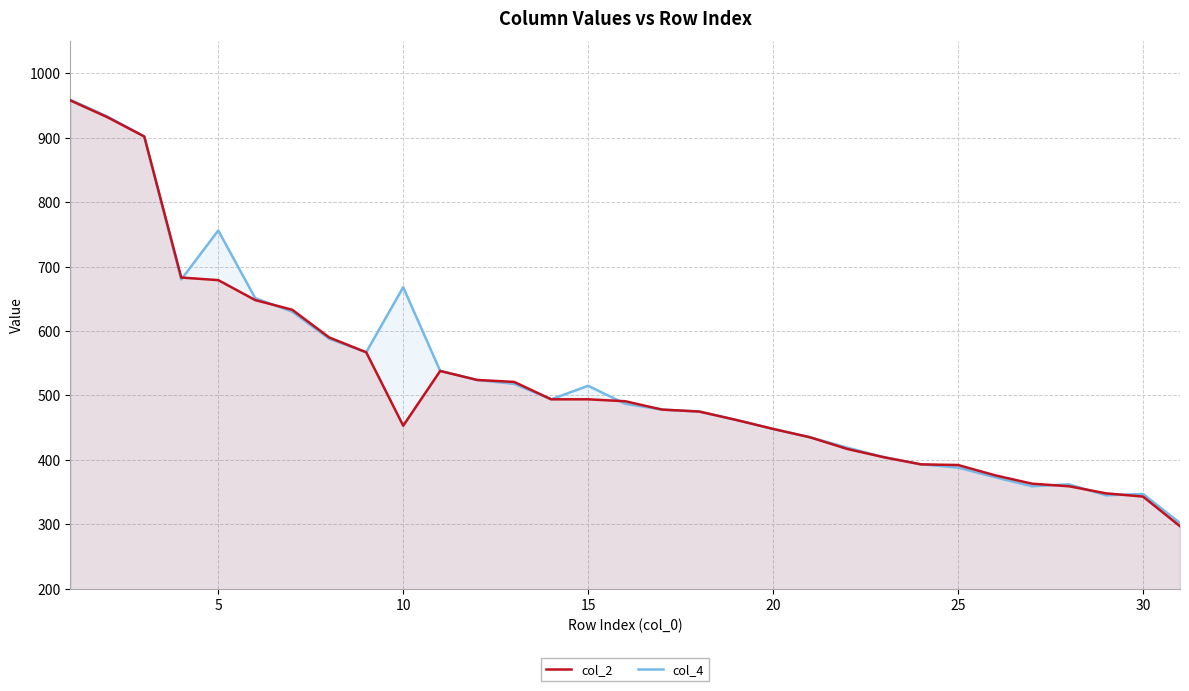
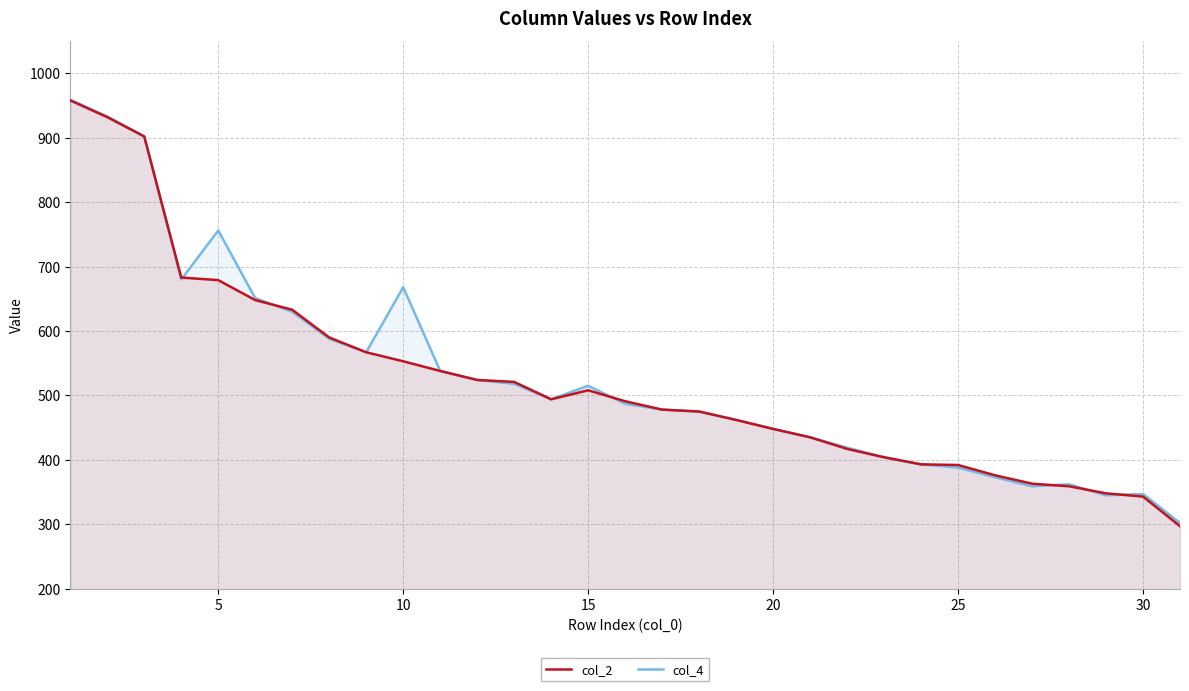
  {
    "col_2": {
      "5": 680,
-     "10": 450,
-     "15": 490,
+     "10": 550,
+     "15": 510,
      "25": 390,
      "30": 340
    },
    "col_4": {
      "5": 760,
      "10": 670,
      "15": 520,
      "25": 390,
      "30": 350
    }
  }
